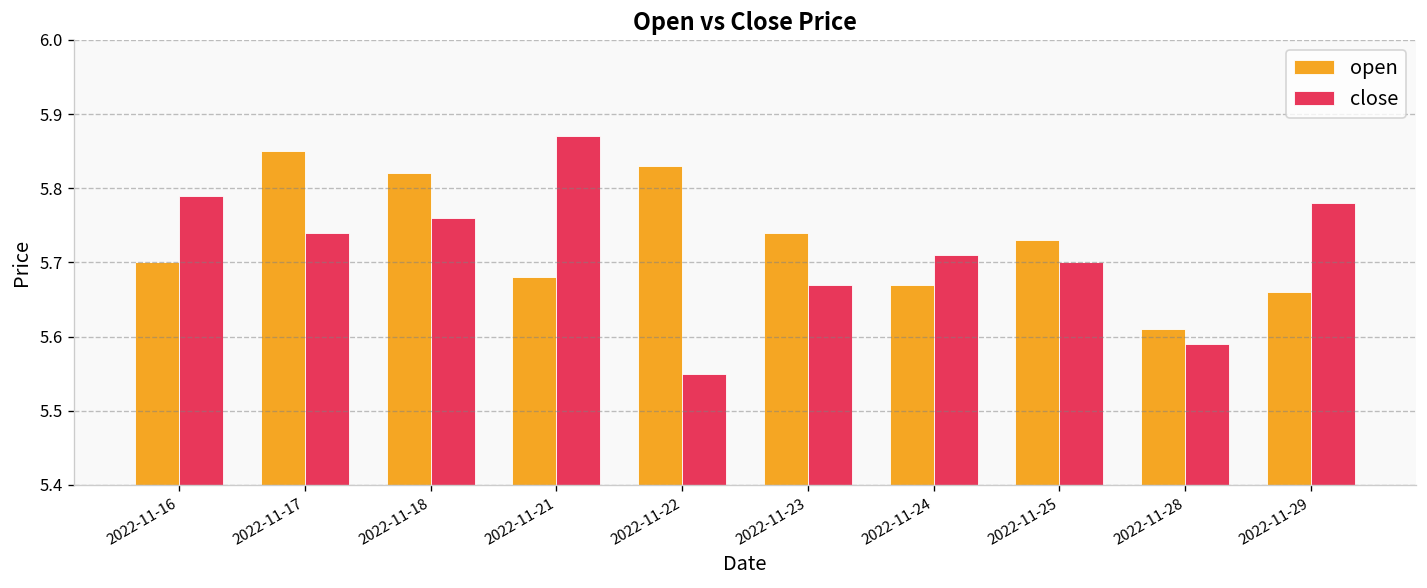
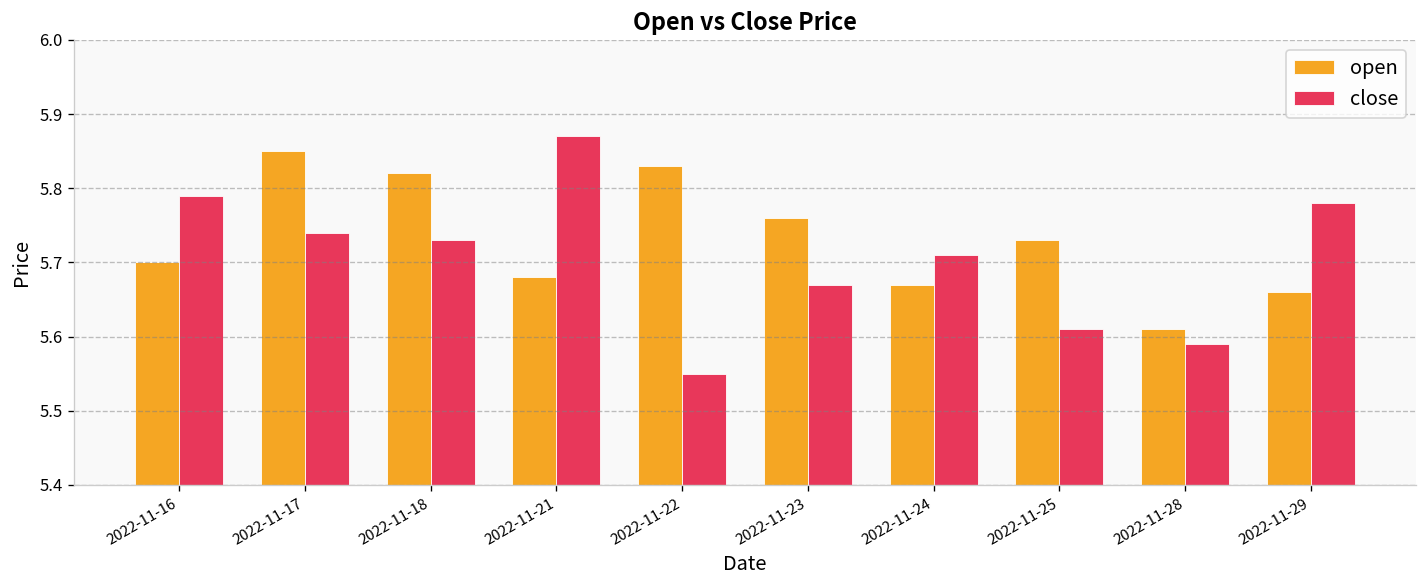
  {
    "open": {
      "2022-11-16": 5.70,
      "2022-11-17": 5.85,
      "2022-11-18": 5.82,
      "2022-11-21": 5.68,
      "2022-11-22": 5.83,
-     "2022-11-23": 5.74,
+     "2022-11-23": 5.76,
      "2022-11-24": 5.67,
      "2022-11-25": 5.73,
      "2022-11-28": 5.61,
      "2022-11-29": 5.66
    },
    "close": {
      "2022-11-16": 5.79,
      "2022-11-17": 5.74,
-     "2022-11-18": 5.76,
+     "2022-11-18": 5.73,
      "2022-11-21": 5.87,
      "2022-11-22": 5.55,
      "2022-11-23": 5.67,
      "2022-11-24": 5.71,
-     "2022-11-25": 5.70,
+     "2022-11-25": 5.61,
      "2022-11-28": 5.59,
      "2022-11-29": 5.78
    }
  }
